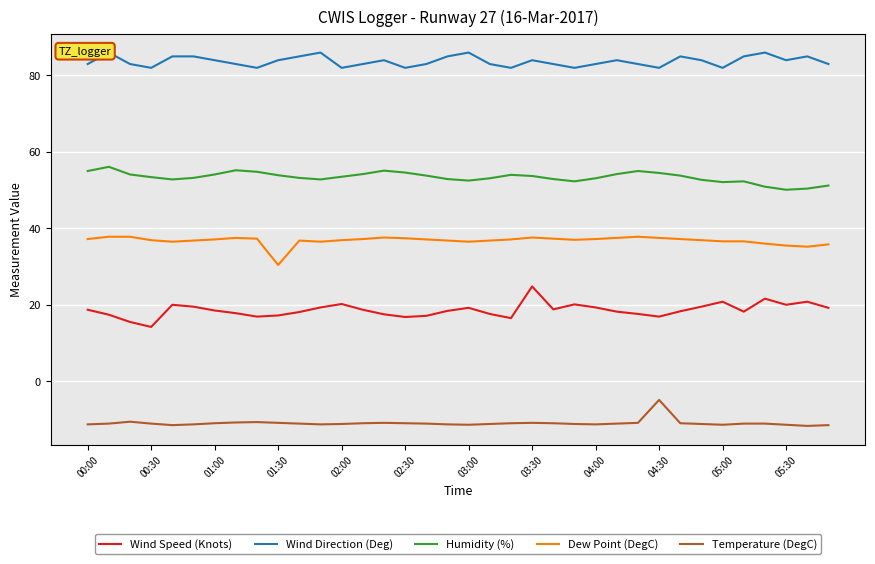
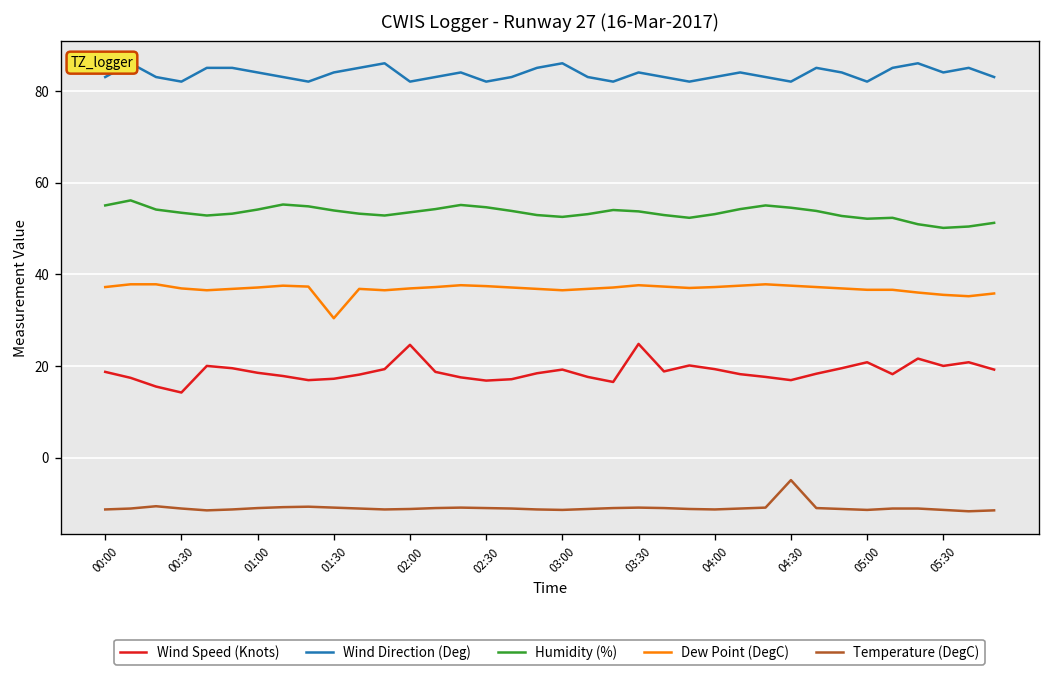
  {
    "Wind Speed (Knots)": {
      "00:00": 19,
      "00:30": 14,
      "01:00": 19,
      "01:30": 17,
-     "02:00": 20,
+     "02:00": 25,
      "02:30": 17,
      "03:00": 19,
      "03:30": 25,
      "04:00": 19,
      "04:30": 17,
      "05:00": 21,
      "05:30": 20
    },
    "Wind Direction (Deg)": {
      "00:00": 83,
      "00:30": 82,
      "01:00": 84,
      "01:30": 84,
      "02:00": 82,
      "02:30": 82,
      "03:00": 86,
      "03:30": 84,
      "04:00": 83,
      "04:30": 82,
      "05:00": 82,
      "05:30": 84
    },
    "Humidity (%)": {
      "00:00": 55,
      "00:30": 53,
      "01:00": 54,
      "01:30": 54,
      "02:00": 54,
      "02:30": 55,
      "03:00": 53,
      "03:30": 54,
      "04:00": 53,
      "04:30": 55,
      "05:00": 52,
      "05:30": 50
    },
    "Dew Point (DegC)": {
      "00:00": 37,
      "00:30": 37,
      "01:00": 37,
      "01:30": 30,
      "02:00": 37,
      "02:30": 37,
      "03:00": 37,
      "03:30": 38,
      "04:00": 37,
      "04:30": 38,
      "05:00": 37,
      "05:30": 36
    },
    "Temperature (DegC)": {
      "00:00": -11,
      "00:30": -11,
      "01:00": -11,
      "01:30": -11,
      "02:00": -11,
      "02:30": -11,
      "03:00": -11,
      "03:30": -11,
      "04:00": -11,
      "04:30": -5,
      "05:00": -11,
      "05:30": -11
    }
  }
